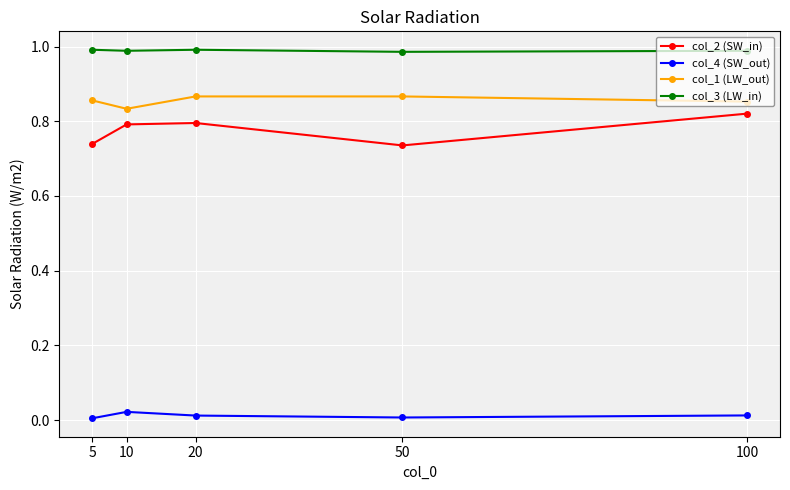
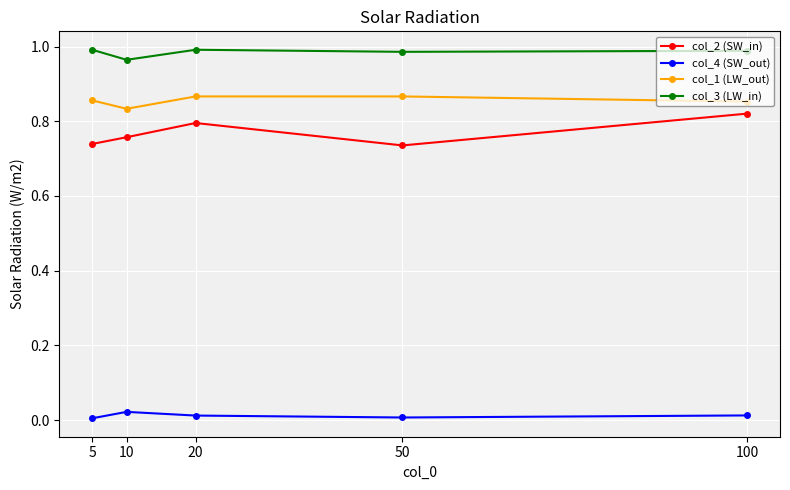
  {
    "col_2 (SW_in)": {
      "5": 0.74,
-     "10": 0.79,
+     "10": 0.76,
      "20": 0.80,
      "50": 0.74,
      "100": 0.82
    },
    "col_4 (SW_out)": {
      "5": 0.00,
      "10": 0.02,
      "20": 0.01,
      "50": 0.01,
      "100": 0.01
    },
    "col_1 (LW_out)": {
      "5": 0.86,
      "10": 0.83,
      "20": 0.87,
      "50": 0.87
    },
    "col_3 (LW_in)": {
      "5": 0.99,
-     "10": 0.99,
+     "10": 0.96,
      "20": 0.99,
      "50": 0.99
    }
  }
